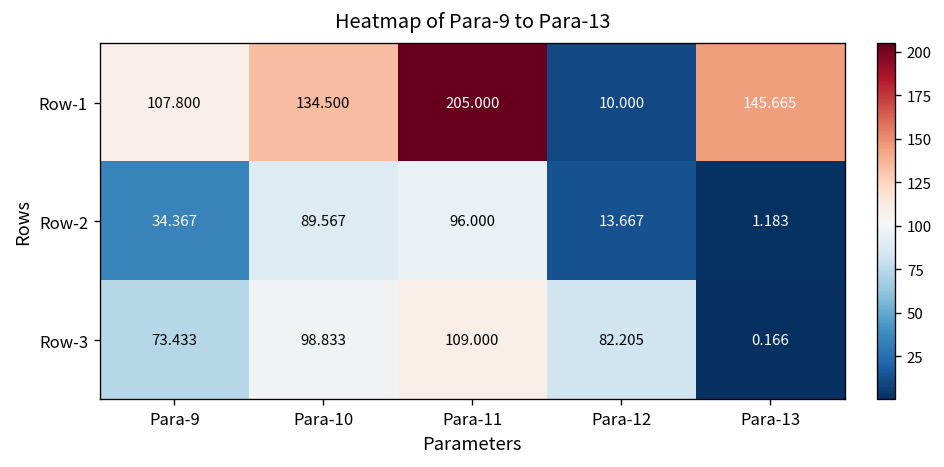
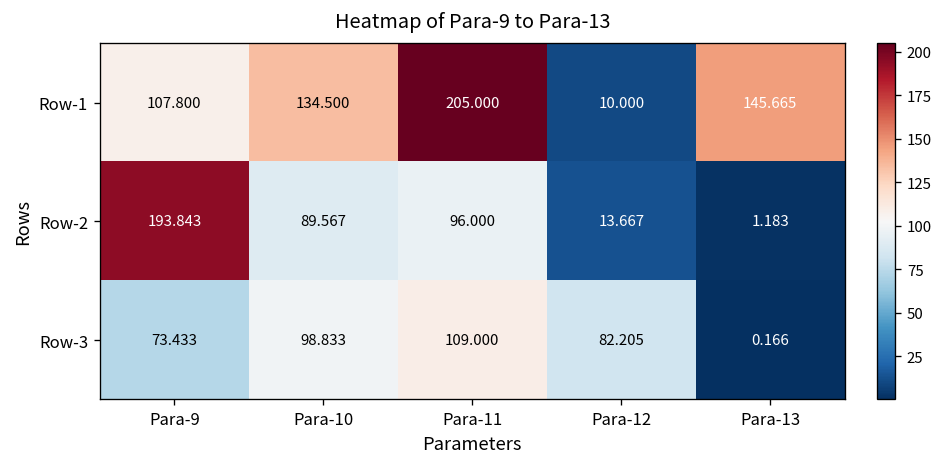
  {
    "Row-1": {
      "Para-9": 107.800,
      "Para-10": 134.500,
      "Para-11": 205.000,
      "Para-12": 10.000,
      "Para-13": 145.665
    },
    "Row-2": {
-     "Para-9": 34.367,
+     "Para-9": 193.843,
      "Para-10": 89.567,
      "Para-11": 96.000,
      "Para-12": 13.667,
      "Para-13": 1.183
    },
    "Row-3": {
      "Para-9": 73.433,
      "Para-10": 98.833,
      "Para-11": 109.000,
      "Para-12": 82.205,
      "Para-13": 0.166
    }
  }
